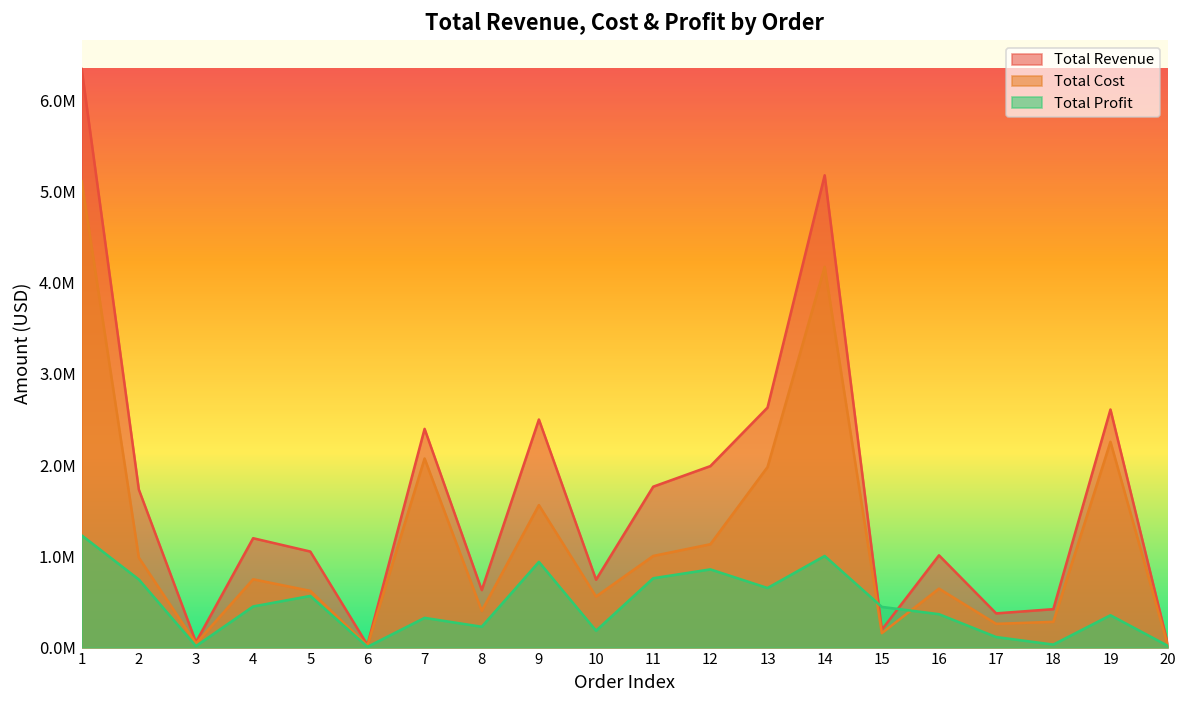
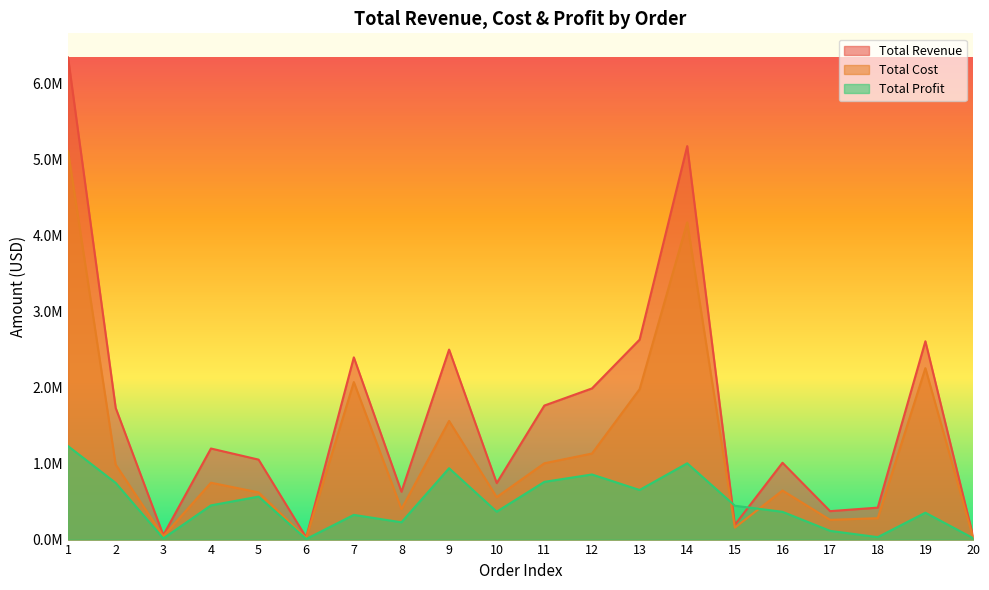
  {
    "Total Profit": {
      "1": 1200000,
      "2": 700000,
      "4": 400000,
      "5": 600000,
      "7": 300000,
      "8": 200000,
      "9": 900000,
-     "10": 200000,
+     "10": 400000,
      "11": 800000,
      "12": 900000,
      "13": 700000,
      "14": 1000000,
      "15": 400000,
      "16": 400000,
      "17": 100000,
      "18": 0,
      "19": 400000
    }
  }
